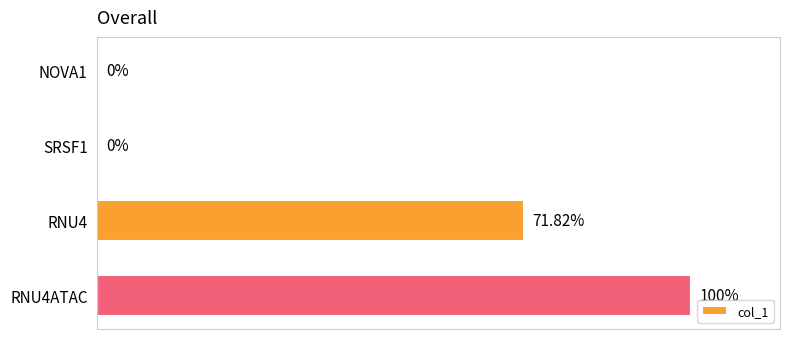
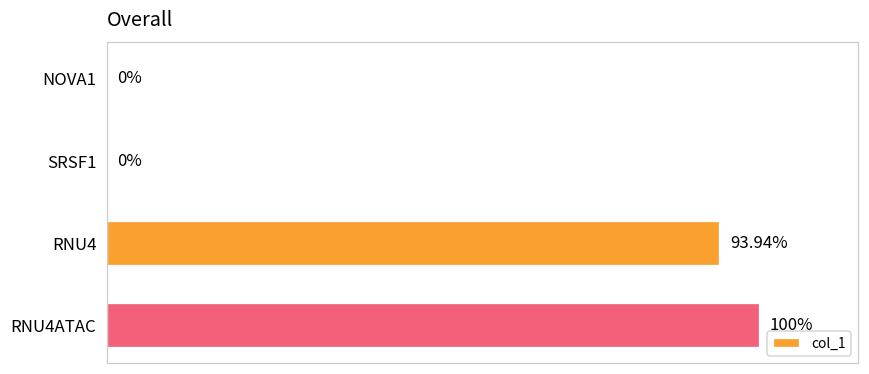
  {
    "NOVA1": "0%",
    "SRSF1": "0%",
-   "RNU4": "71.82%"
+   "RNU4": "93.94%"
  }
